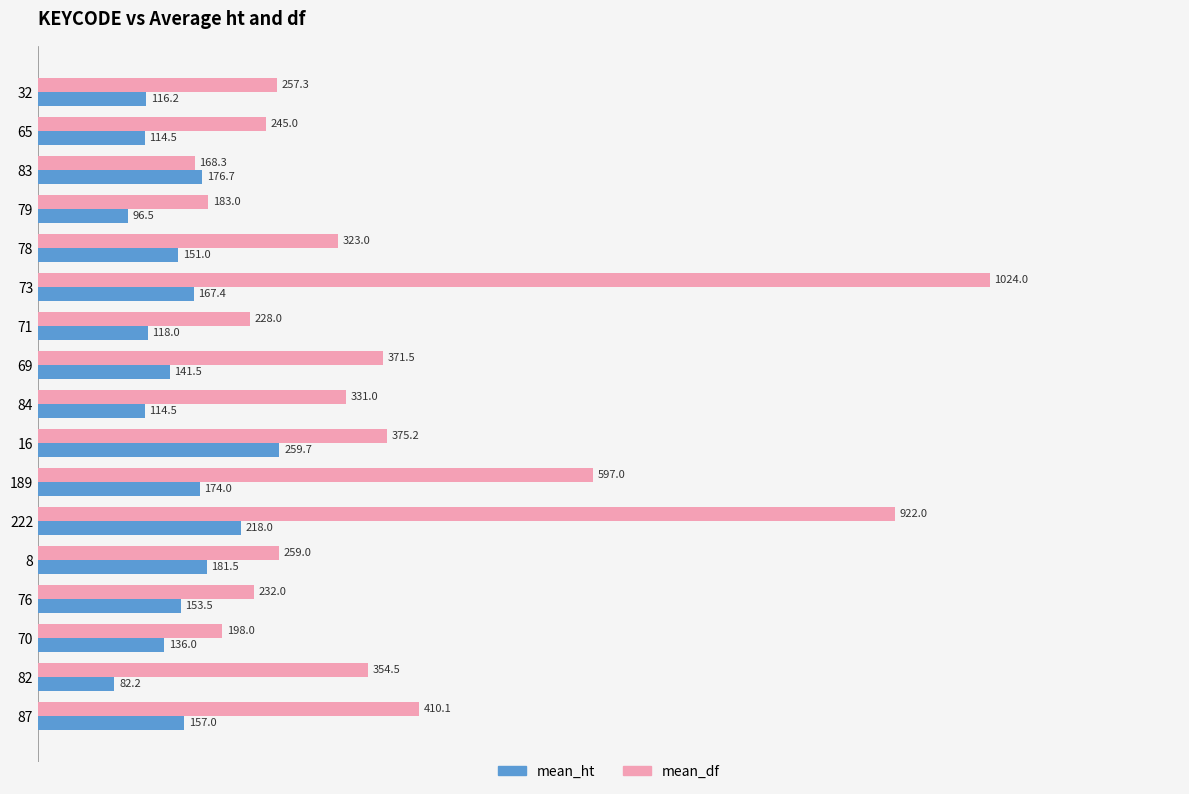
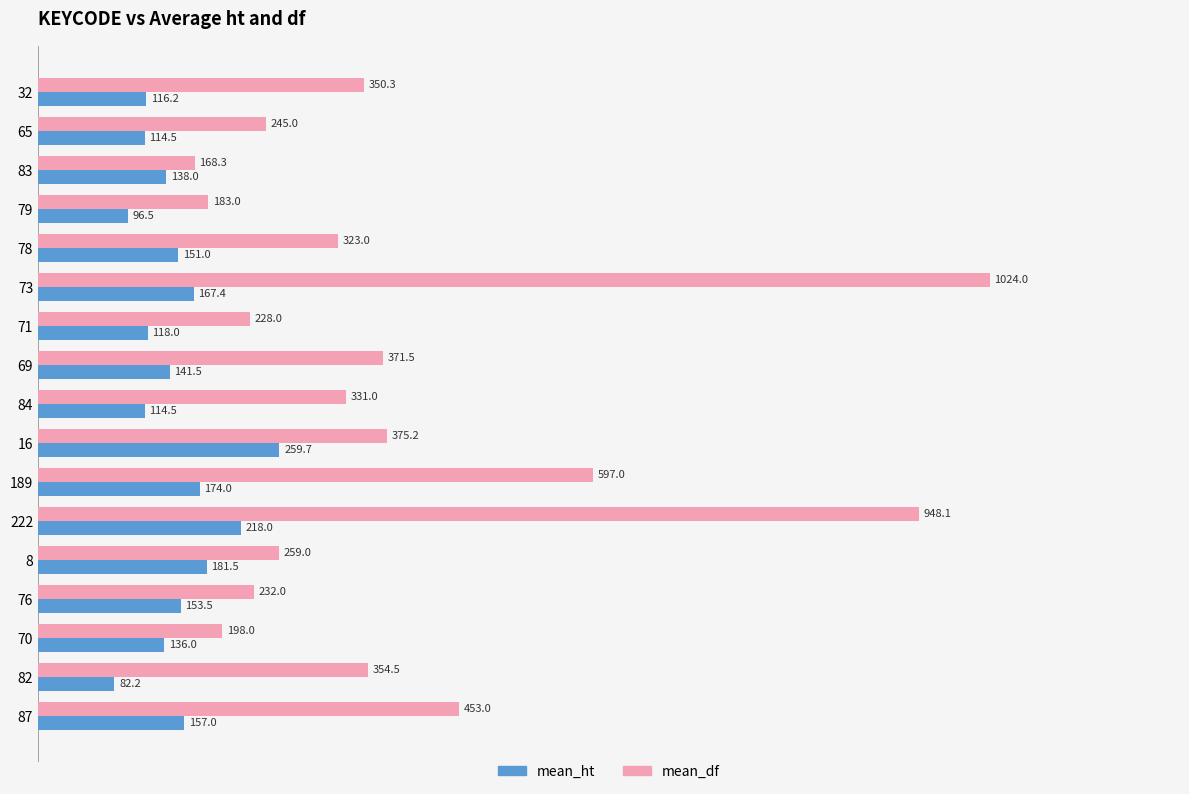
  {
    "mean_ht": {
      "32": 116.2,
      "65": 114.5,
-     "83": 176.7,
+     "83": 138.0,
      "79": 96.5,
      "78": 151.0,
      "73": 167.4,
      "71": 118.0,
      "69": 141.5,
      "84": 114.5,
      "16": 259.7,
      "189": 174.0,
      "222": 218.0,
      "8": 181.5,
      "76": 153.5,
      "70": 136.0,
      "82": 82.2,
      "87": 157.0
    },
    "mean_df": {
-     "32": 257.3,
+     "32": 350.3,
      "65": 245.0,
      "83": 168.3,
      "79": 183.0,
      "78": 323.0,
      "73": 1024.0,
      "71": 228.0,
      "69": 371.5,
      "84": 331.0,
      "16": 375.2,
      "189": 597.0,
-     "222": 922.0,
+     "222": 948.1,
      "8": 259.0,
      "76": 232.0,
      "70": 198.0,
      "82": 354.5,
-     "87": 410.1
+     "87": 453.0
    }
  }
